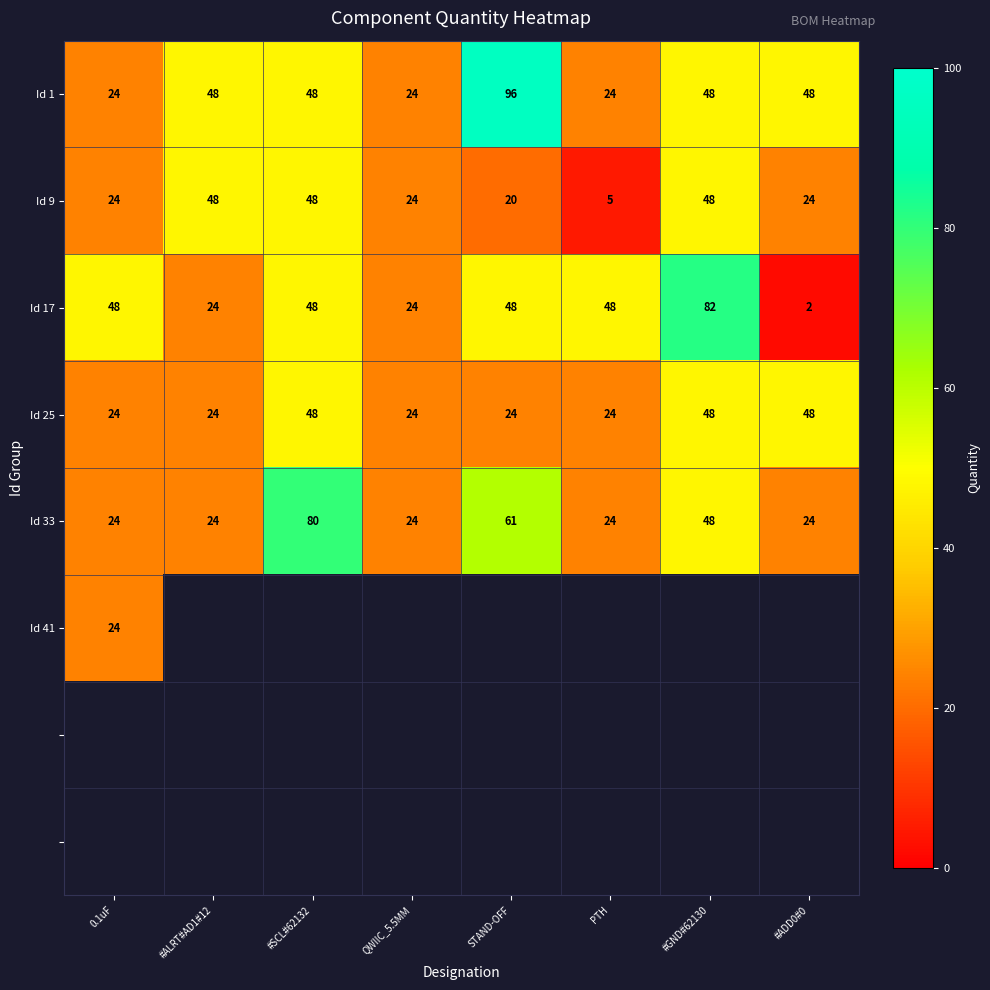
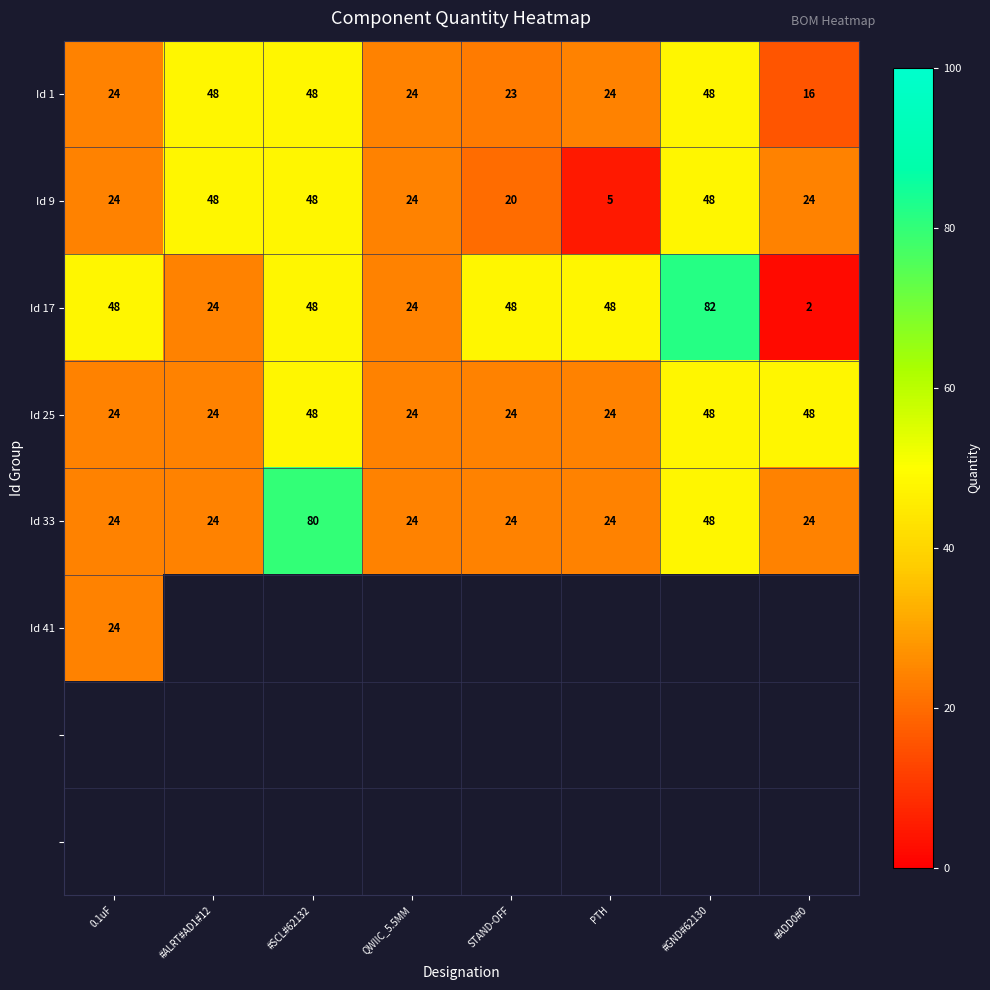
  {
    "Id 1": {
      "0.1uF": 24,
      "#ALRT#AD1#12": 48,
      "#SCL#62132": 48,
      "QWIIC_5.5MM": 24,
-     "STAND-OFF": 96,
+     "STAND-OFF": 23,
      "PTH": 24,
      "#GND#62130": 48,
-     "#ADD0#0": 48
+     "#ADD0#0": 16
    },
    "Id 9": {
      "0.1uF": 24,
      "#ALRT#AD1#12": 48,
      "#SCL#62132": 48,
      "QWIIC_5.5MM": 24,
      "STAND-OFF": 20,
      "PTH": 5,
      "#GND#62130": 48,
      "#ADD0#0": 24
    },
    "Id 17": {
      "0.1uF": 48,
      "#ALRT#AD1#12": 24,
      "#SCL#62132": 48,
      "QWIIC_5.5MM": 24,
      "STAND-OFF": 48,
      "PTH": 48,
      "#GND#62130": 82,
      "#ADD0#0": 2
    },
    "Id 25": {
      "0.1uF": 24,
      "#ALRT#AD1#12": 24,
      "#SCL#62132": 48,
      "QWIIC_5.5MM": 24,
      "STAND-OFF": 24,
      "PTH": 24,
      "#GND#62130": 48,
      "#ADD0#0": 48
    },
    "Id 33": {
      "0.1uF": 24,
      "#ALRT#AD1#12": 24,
      "#SCL#62132": 80,
      "QWIIC_5.5MM": 24,
-     "STAND-OFF": 61,
+     "STAND-OFF": 24,
      "PTH": 24,
      "#GND#62130": 48,
      "#ADD0#0": 24
    },
    "Id 41": {
      "0.1uF": 24
    }
  }
